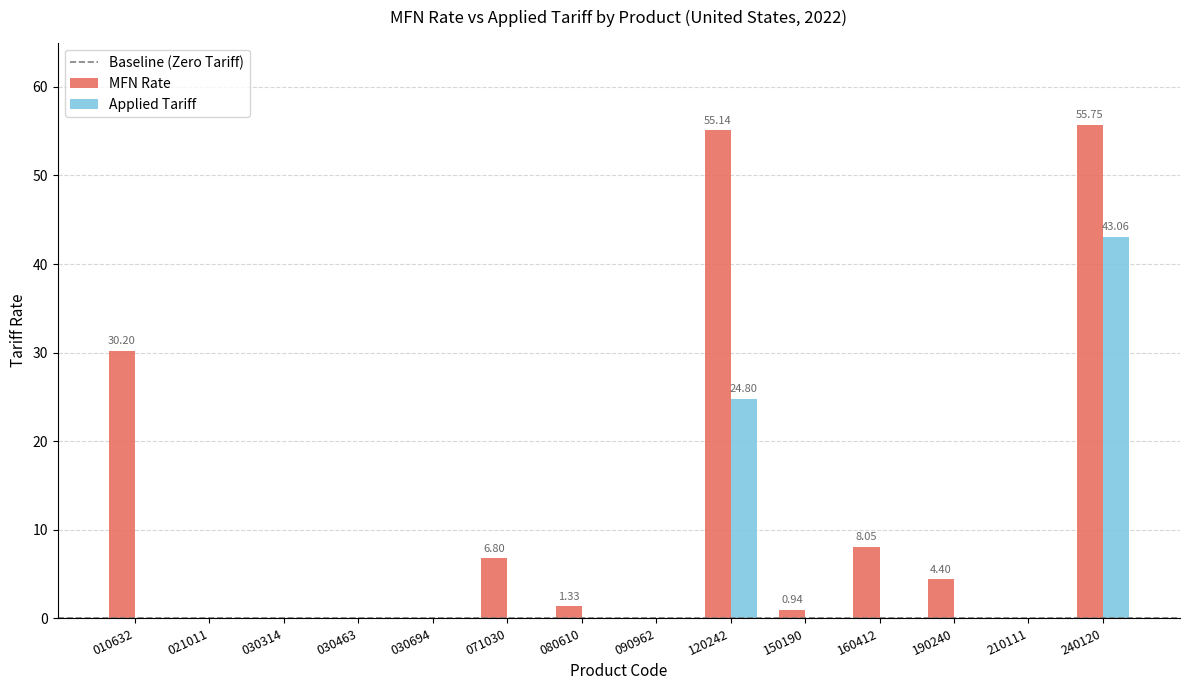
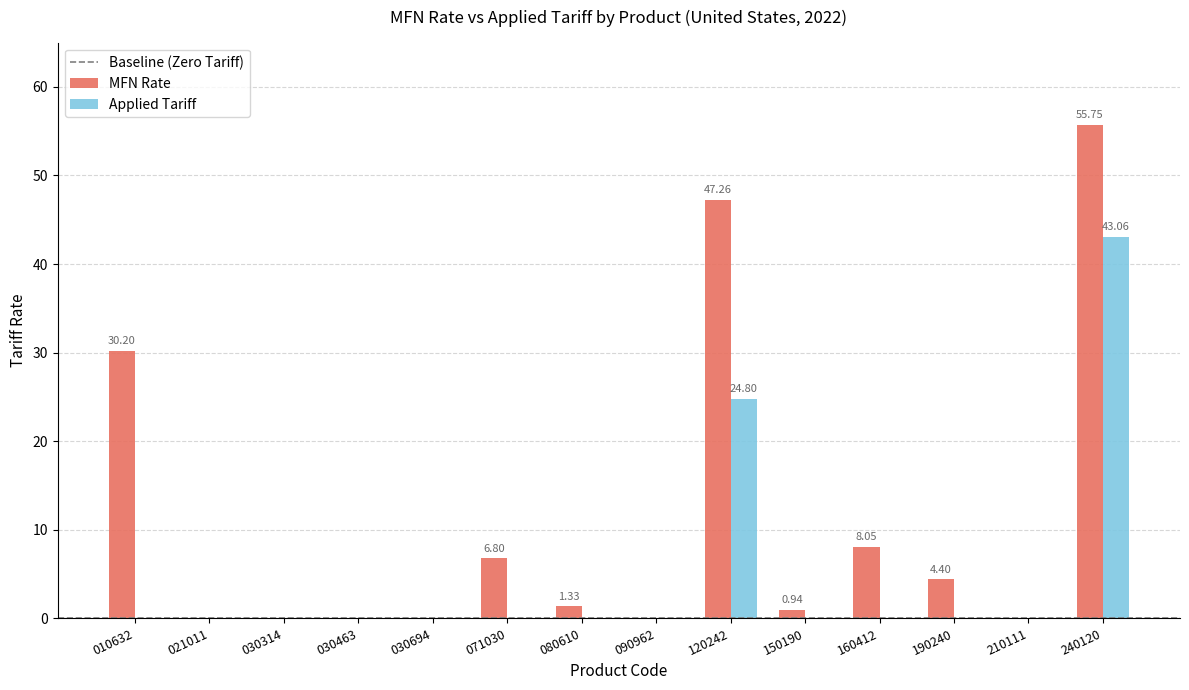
  {
    "MFN Rate": {
      "010632": 30.20,
      "071030": 6.80,
      "080610": 1.33,
-     "120242": 55.14,
+     "120242": 47.26,
      "150190": 0.94,
      "160412": 8.05,
      "190240": 4.40,
      "240120": 55.75
    },
    "Applied Tariff": {
      "120242": 24.80,
      "240120": 43.06
    }
  }
